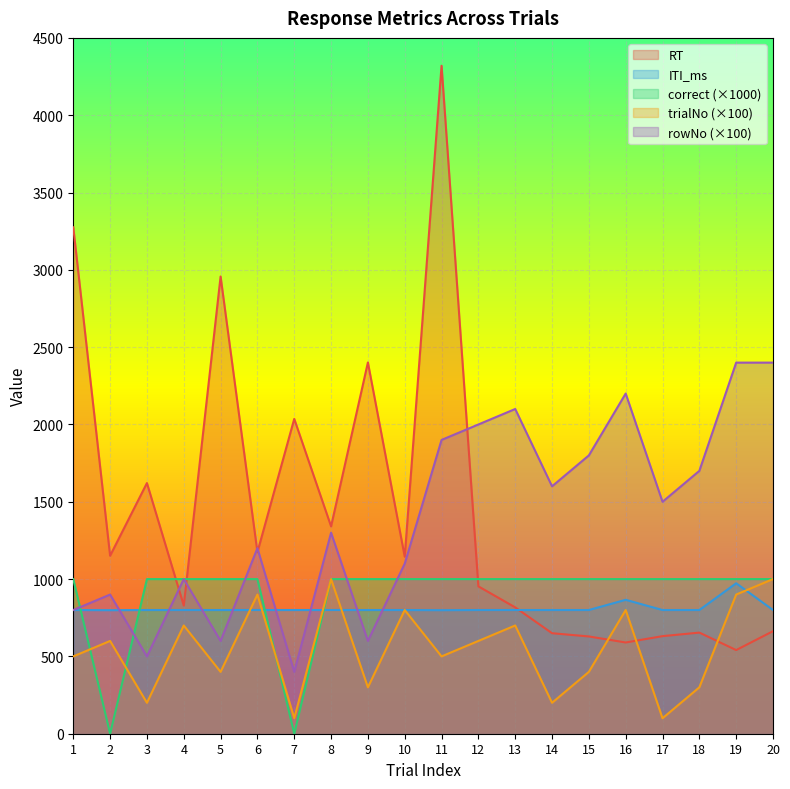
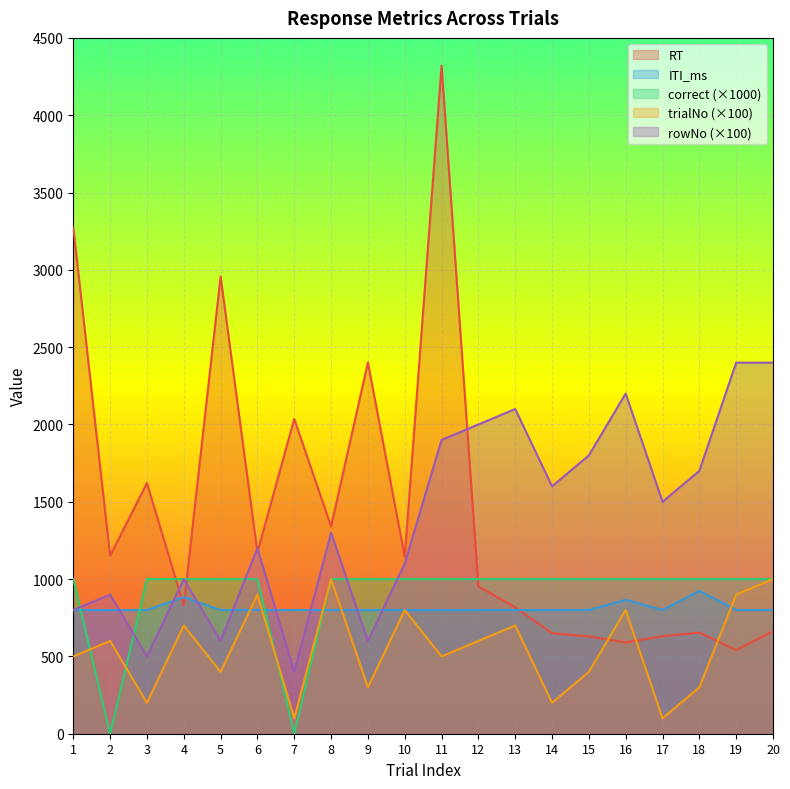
  {
    "ITI_ms": {
      "2": 800,
      "3": 800,
-     "4": 800,
+     "4": 880,
      "5": 800,
      "6": 800,
      "7": 800,
      "8": 800,
      "9": 800,
      "11": 800,
      "12": 800,
      "13": 800,
      "14": 800,
      "15": 800,
      "16": 870,
      "17": 800,
-     "18": 800,
-     "19": 970,
+     "18": 920,
+     "19": 800,
      "20": 800
    },
    "correct (×1000)": {
      "1": 1000,
      "2": 0,
      "3": 1000,
      "5": 1000,
      "6": 1000,
      "7": 0,
      "9": 1000,
      "10": 1000,
      "11": 1000,
      "12": 1000,
      "13": 1000,
      "14": 1000,
      "15": 1000,
      "16": 1000,
      "17": 1000,
      "18": 1000,
      "19": 1000
    },
    "rowNo (×100)": {
      "2": 900,
      "3": 500,
      "5": 600,
      "6": 1200,
      "7": 400,
      "8": 1300,
      "9": 600,
      "10": 1100,
      "11": 1900,
      "12": 2000,
      "13": 2100,
      "14": 1600,
      "15": 1800,
      "16": 2200,
      "17": 1500,
      "18": 1700,
      "19": 2400,
      "20": 2400
    }
  }
